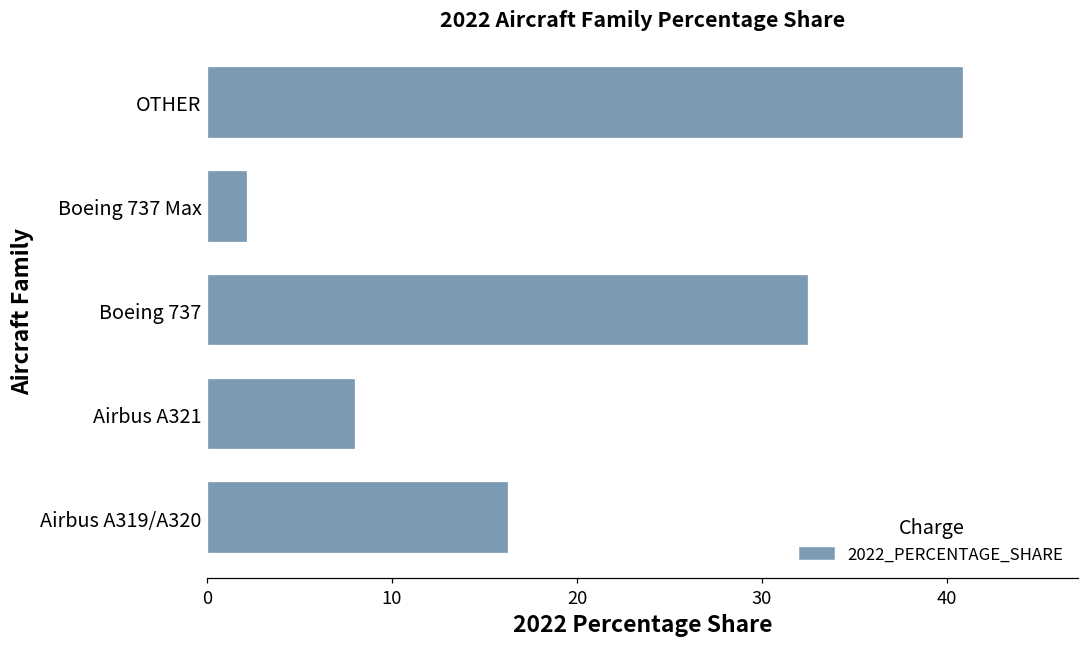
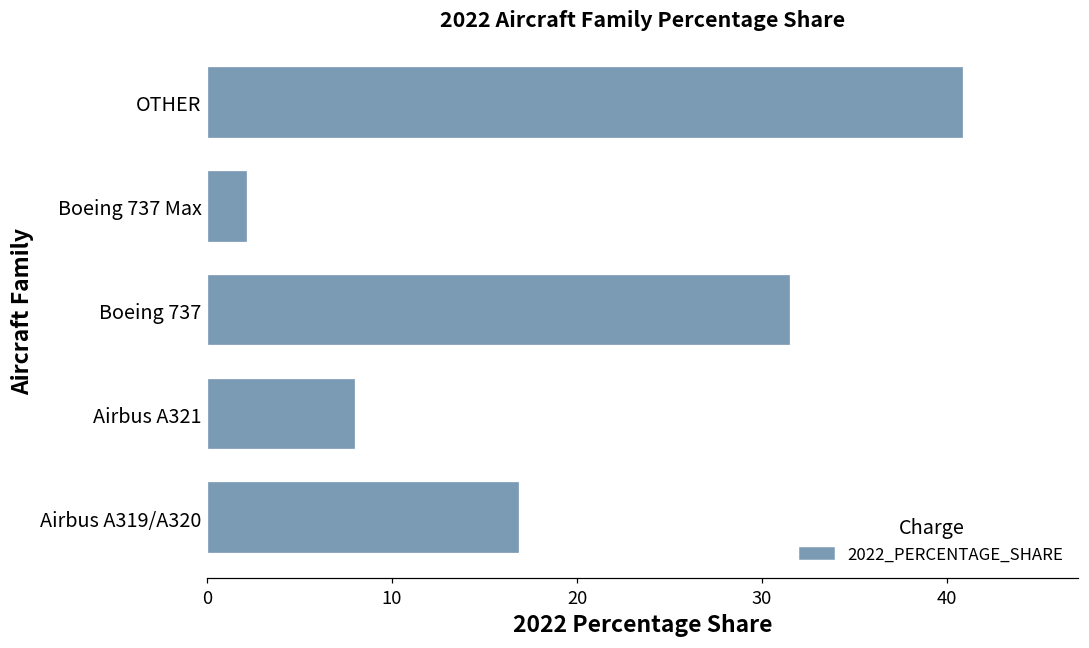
  {
    "OTHER": 40.9,
    "Boeing 737 Max": 2.2,
-   "Boeing 737": 32.6,
+   "Boeing 737": 31.6,
    "Airbus A321": 8.0,
-   "Airbus A319/A320": 16.3
+   "Airbus A319/A320": 16.9
  }
